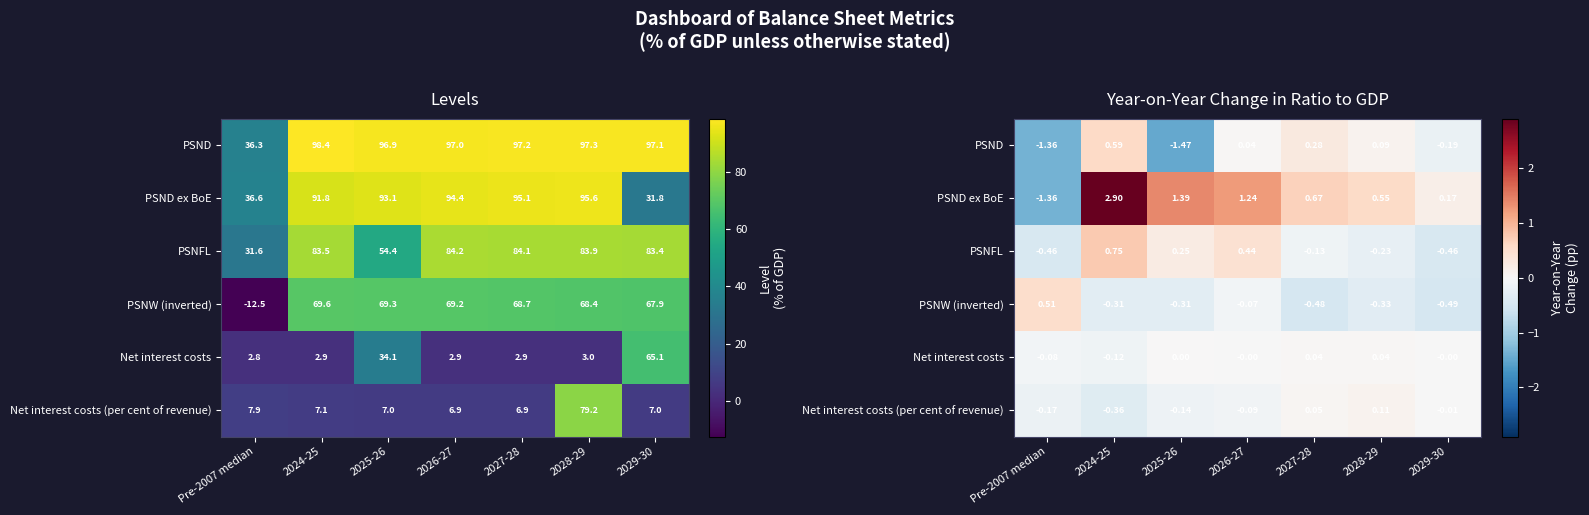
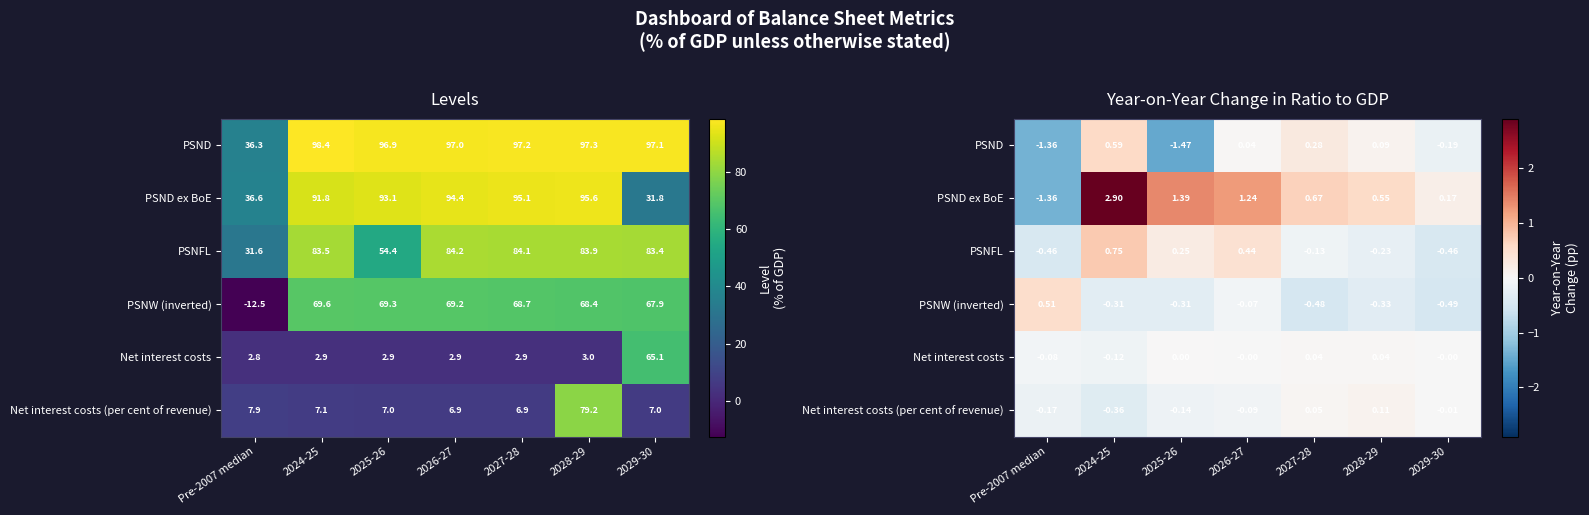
  {
    "Levels": {
      "PSND": {
        "Pre-2007 median": 36.3,
        "2024-25": 98.4,
        "2025-26": 96.9,
        "2026-27": 97.0,
        "2027-28": 97.2,
        "2028-29": 97.3,
        "2029-30": 97.1
      },
      "PSND ex BoE": {
        "Pre-2007 median": 36.6,
        "2024-25": 91.8,
        "2025-26": 93.1,
        "2026-27": 94.4,
        "2027-28": 95.1,
        "2028-29": 95.6,
        "2029-30": 31.8
      },
      "PSNFL": {
        "Pre-2007 median": 31.6,
        "2024-25": 83.5,
        "2025-26": 54.4,
        "2026-27": 84.2,
        "2027-28": 84.1,
        "2028-29": 83.9,
        "2029-30": 83.4
      },
      "PSNW (inverted)": {
        "Pre-2007 median": -12.5,
        "2024-25": 69.6,
        "2025-26": 69.3,
        "2026-27": 69.2,
        "2027-28": 68.7,
        "2028-29": 68.4,
        "2029-30": 67.9
      },
      "Net interest costs": {
        "Pre-2007 median": 2.8,
        "2024-25": 2.9,
-       "2025-26": 34.1,
+       "2025-26": 2.9,
        "2026-27": 2.9,
        "2027-28": 2.9,
        "2028-29": 3.0,
        "2029-30": 65.1
      },
      "Net interest costs (per cent of revenue)": {
        "Pre-2007 median": 7.9,
        "2024-25": 7.1,
        "2025-26": 7.0,
        "2026-27": 6.9,
        "2027-28": 6.9,
        "2028-29": 79.2,
        "2029-30": 7.0
      }
    },
    "Year-on-Year Change in Ratio to GDP": {
      "PSND": {
        "Pre-2007 median": -1.36,
        "2024-25": 0.59,
        "2025-26": -1.47
      },
      "PSND ex BoE": {
        "Pre-2007 median": -1.36,
        "2024-25": 2.90,
        "2025-26": 1.39,
        "2026-27": 1.24,
        "2027-28": 0.67,
        "2028-29": 0.55
      },
      "PSNFL": {
        "2024-25": 0.75
      },
      "PSNW (inverted)": {
        "Pre-2007 median": 0.51
      }
    }
  }
